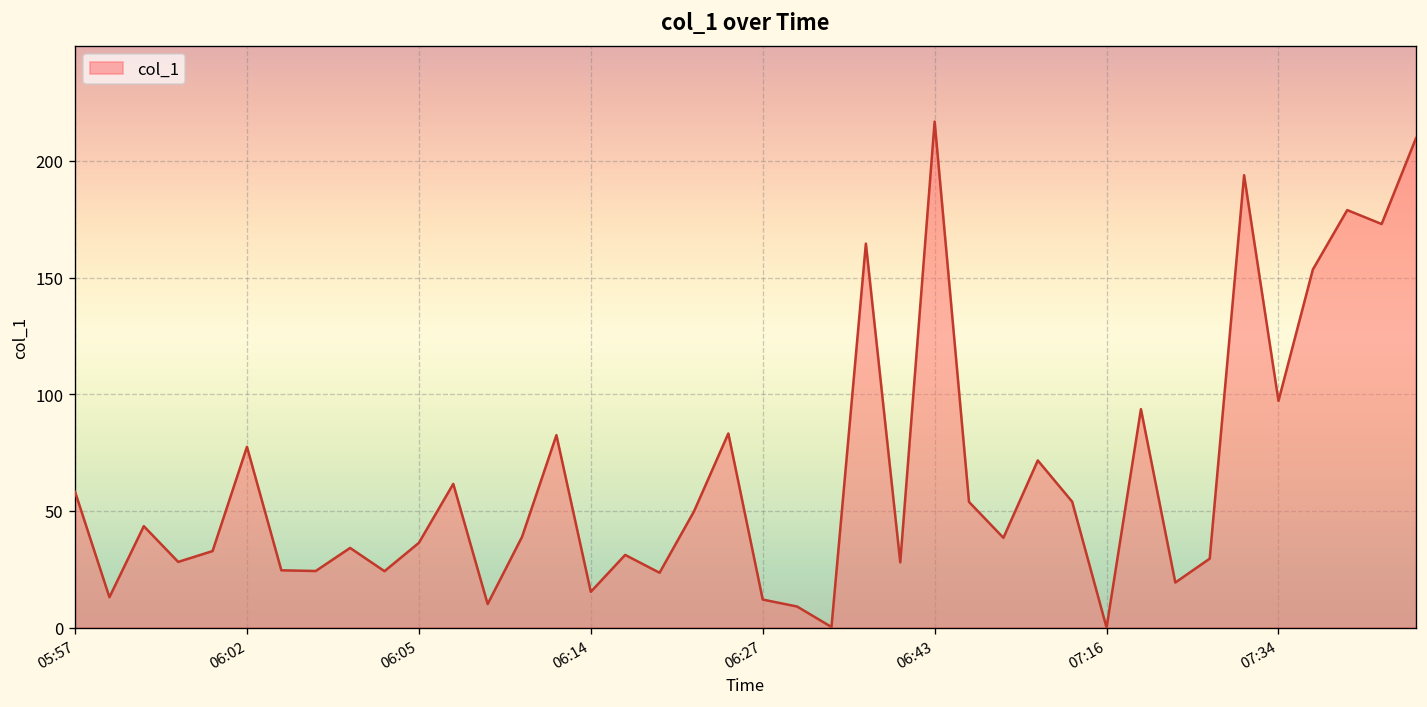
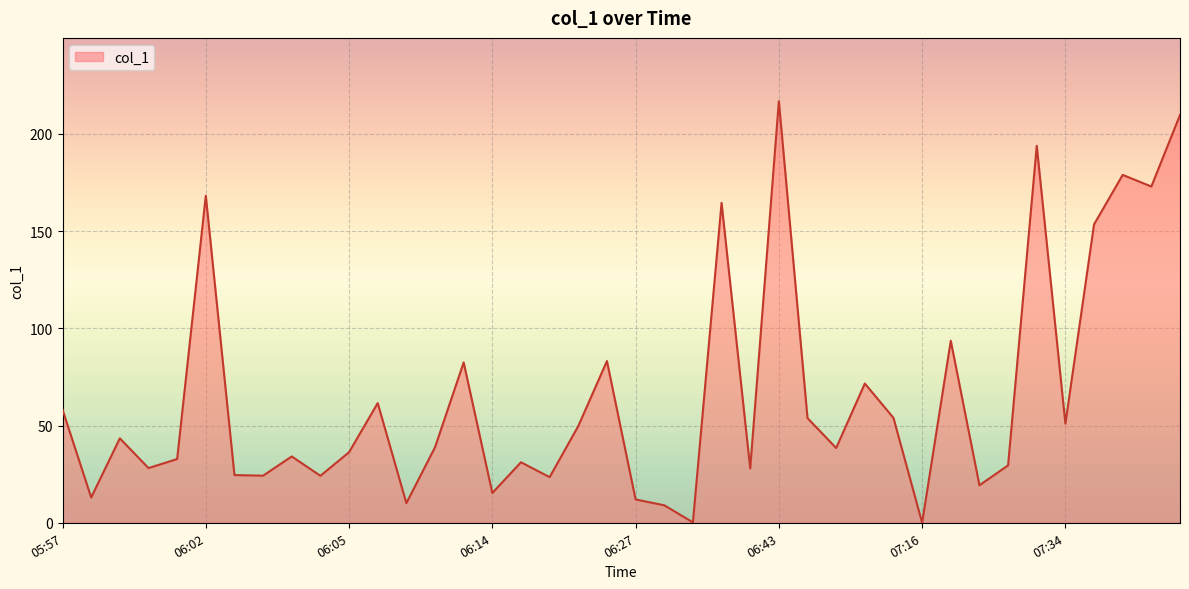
  {
    "05:57": 58,
-   "06:02": 77,
+   "06:02": 168,
    "06:05": 36,
    "06:14": 15,
    "06:27": 12,
    "06:43": 217,
    "07:16": 0,
-   "07:34": 97
+   "07:34": 51
  }
